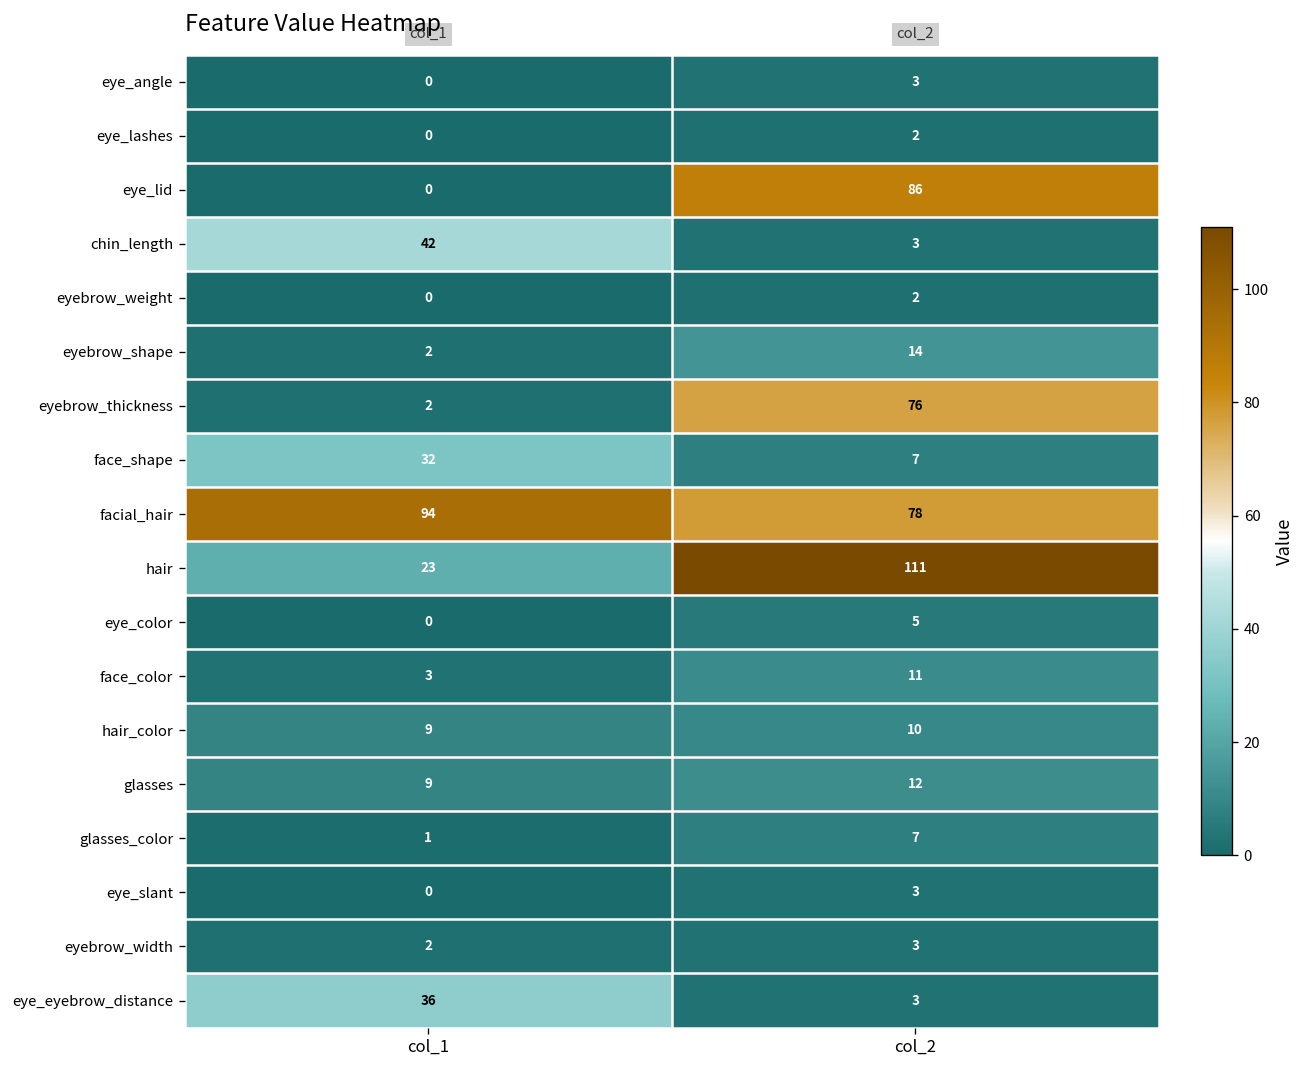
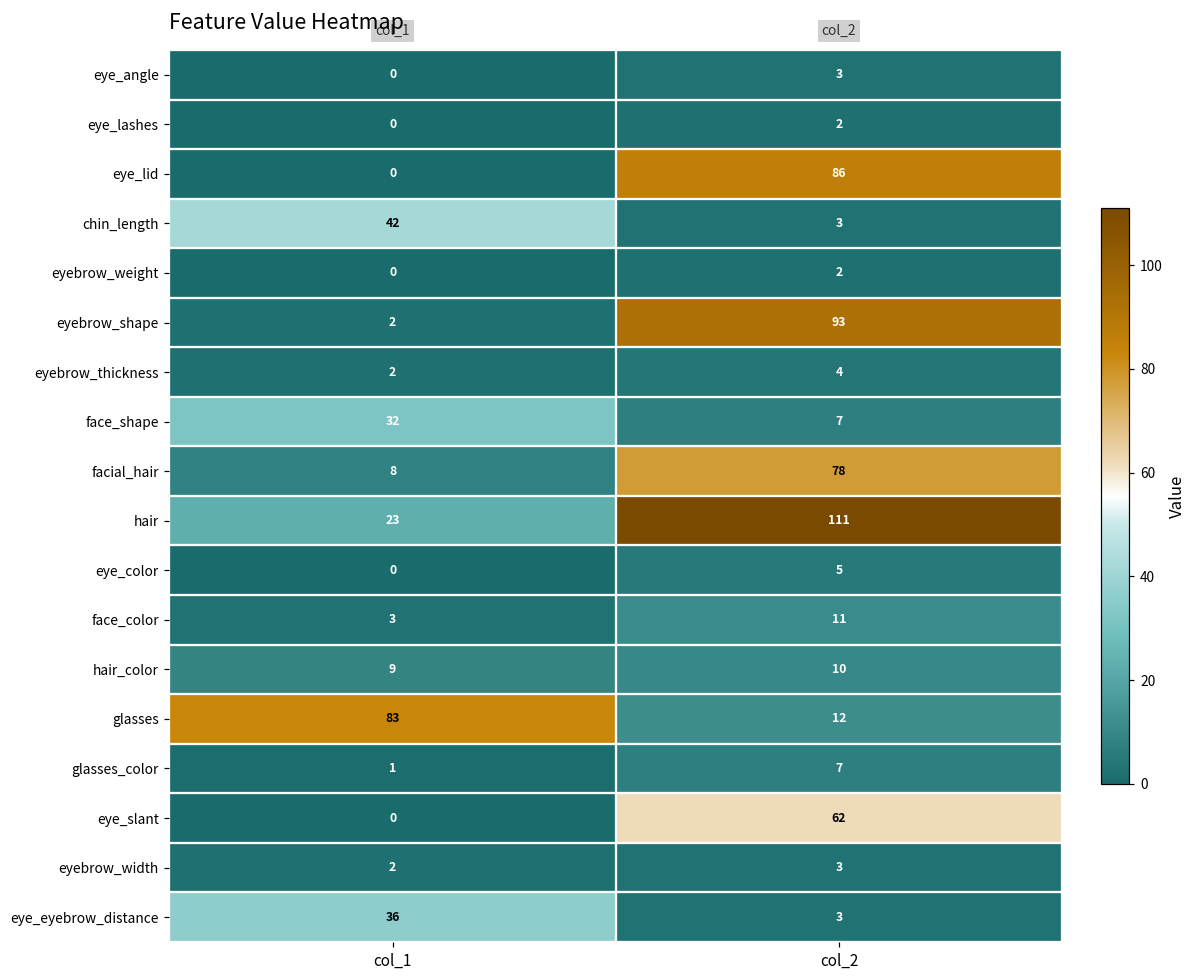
  {
    "eye_angle": {
      "col_1": 0,
      "col_2": 3
    },
    "eye_lashes": {
      "col_1": 0,
      "col_2": 2
    },
    "eye_lid": {
      "col_1": 0,
      "col_2": 86
    },
    "chin_length": {
      "col_1": 42,
      "col_2": 3
    },
    "eyebrow_weight": {
      "col_1": 0,
      "col_2": 2
    },
    "eyebrow_shape": {
      "col_1": 2,
-     "col_2": 14
+     "col_2": 93
    },
    "eyebrow_thickness": {
      "col_1": 2,
-     "col_2": 76
+     "col_2": 4
    },
    "face_shape": {
      "col_1": 32,
      "col_2": 7
    },
    "facial_hair": {
-     "col_1": 94,
+     "col_1": 8,
      "col_2": 78
    },
    "hair": {
      "col_1": 23,
      "col_2": 111
    },
    "eye_color": {
      "col_1": 0,
      "col_2": 5
    },
    "face_color": {
      "col_1": 3,
      "col_2": 11
    },
    "hair_color": {
      "col_1": 9,
      "col_2": 10
    },
    "glasses": {
-     "col_1": 9,
+     "col_1": 83,
      "col_2": 12
    },
    "glasses_color": {
      "col_1": 1,
      "col_2": 7
    },
    "eye_slant": {
      "col_1": 0,
-     "col_2": 3
+     "col_2": 62
    },
    "eyebrow_width": {
      "col_1": 2,
      "col_2": 3
    },
    "eye_eyebrow_distance": {
      "col_1": 36,
      "col_2": 3
    }
  }
